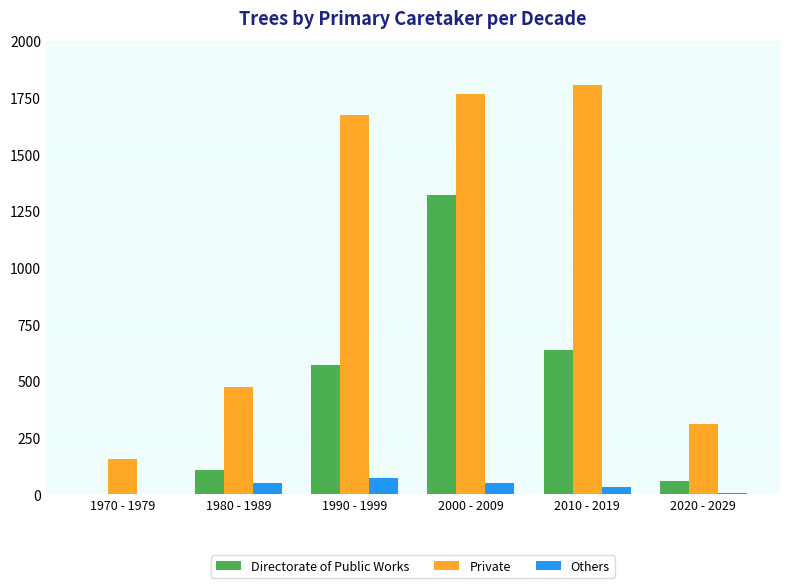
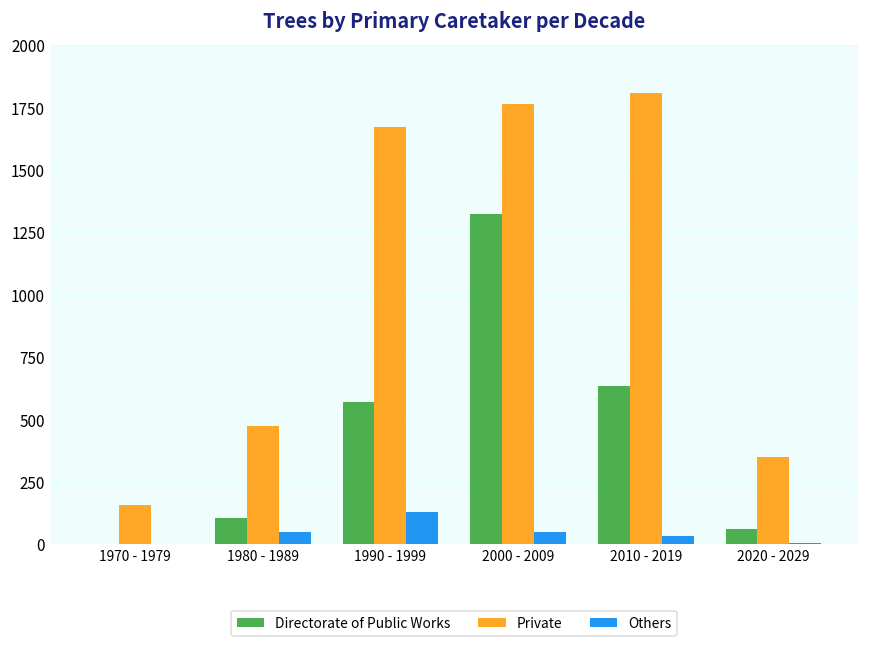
  {
    "Directorate of Public Works": {
      "1980 - 1989": 110,
      "1990 - 1999": 570,
      "2000 - 2009": 1320,
      "2010 - 2019": 640,
      "2020 - 2029": 60
    },
    "Private": {
      "1970 - 1979": 160,
      "1980 - 1989": 470,
      "1990 - 1999": 1670,
      "2000 - 2009": 1760,
      "2010 - 2019": 1810,
-     "2020 - 2029": 310
+     "2020 - 2029": 350
    },
    "Others": {
      "1980 - 1989": 50,
-     "1990 - 1999": 70,
+     "1990 - 1999": 130,
      "2000 - 2009": 50,
      "2010 - 2019": 30
    }
  }
